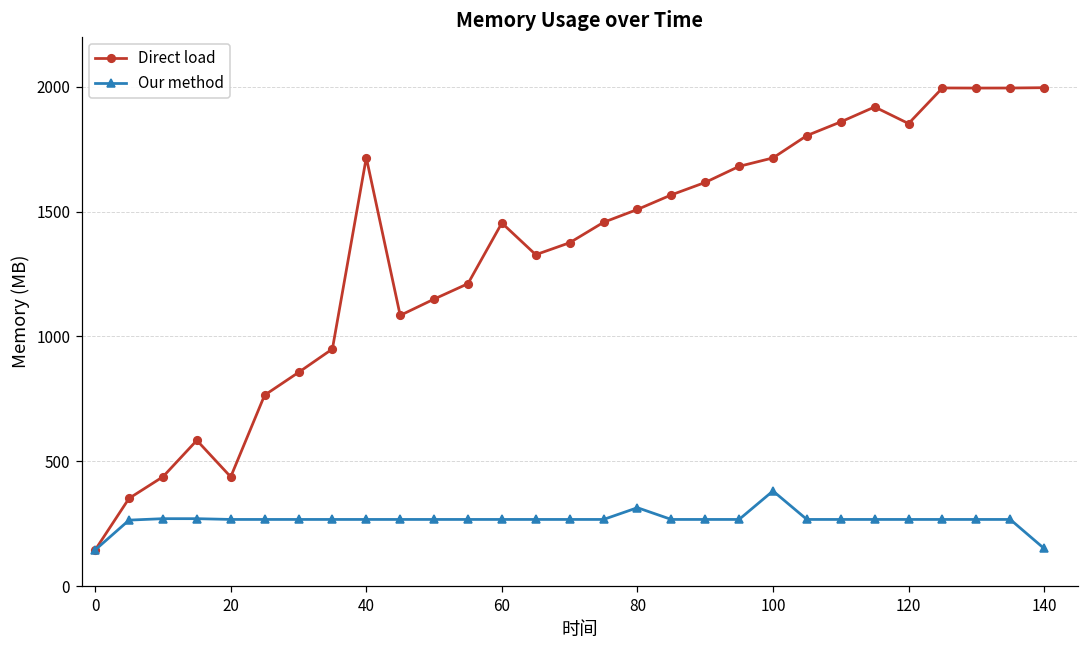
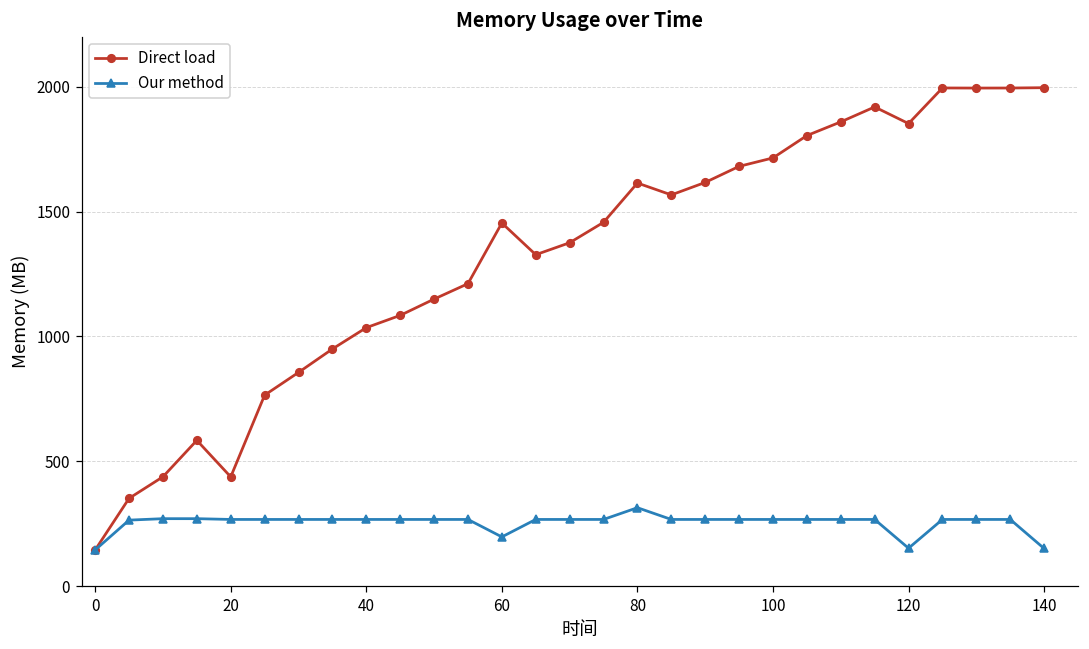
  {
    "Direct load": {
      "20": 440,
-     "40": 1720,
+     "40": 1040,
      "60": 1450,
-     "80": 1510,
+     "80": 1610,
      "100": 1710,
      "120": 1850,
      "140": 2000
    },
    "Our method": {
      "20": 270,
      "40": 270,
-     "60": 270,
+     "60": 200,
      "80": 310,
-     "100": 380,
-     "120": 270,
+     "100": 270,
+     "120": 150,
      "140": 150
    }
  }
